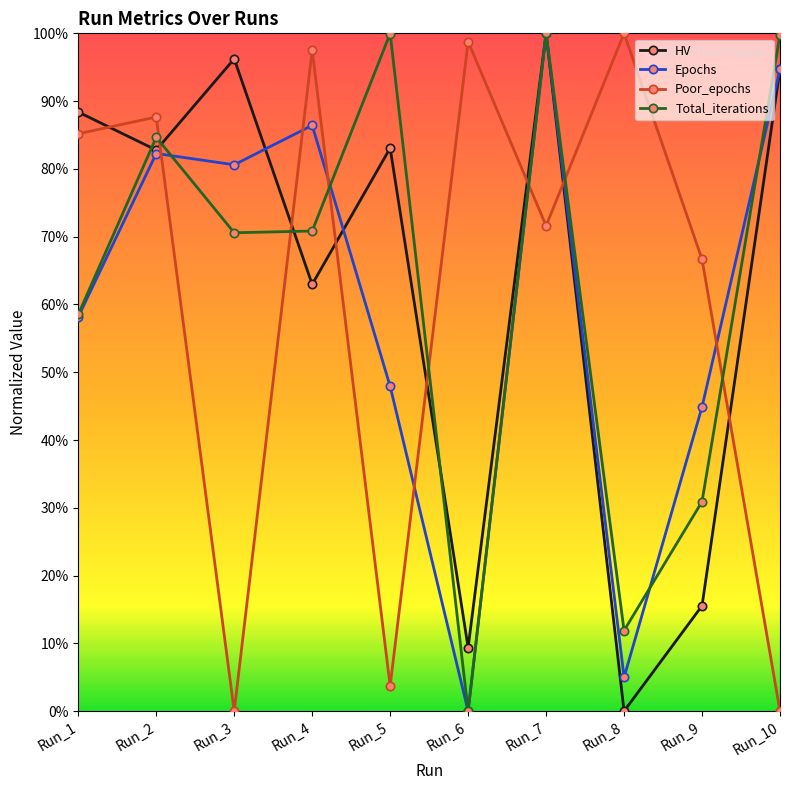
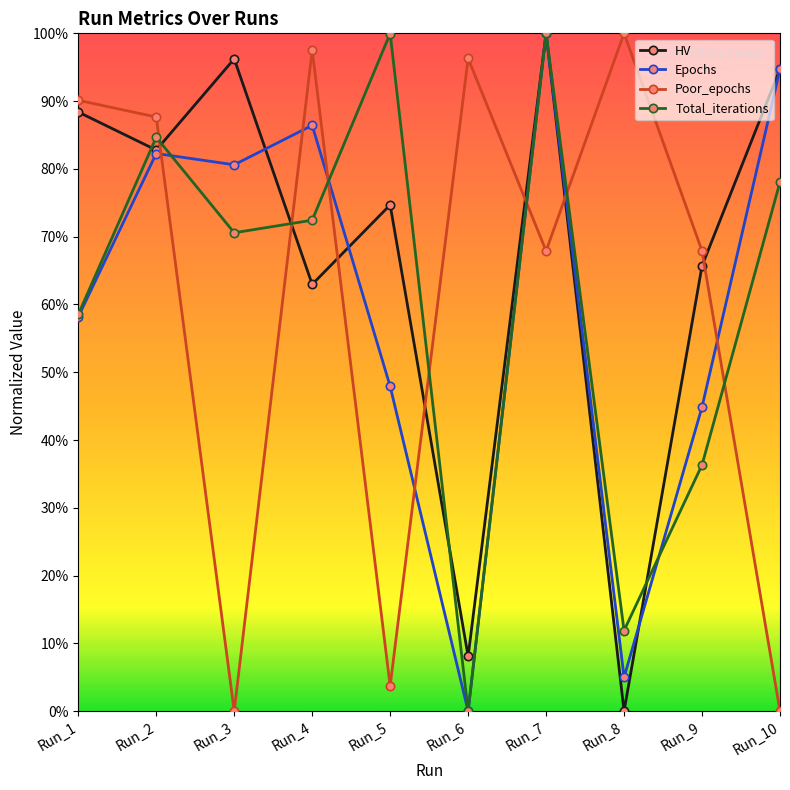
  {
    "HV": {
      "Run_1": "88%",
      "Run_2": "83%",
      "Run_3": "96%",
      "Run_4": "63%",
-     "Run_5": "83%",
-     "Run_6": "9%",
+     "Run_5": "75%",
+     "Run_6": "8%",
      "Run_8": "0%",
-     "Run_9": "16%"
+     "Run_9": "66%"
    },
    "Epochs": {
      "Run_2": "82%",
      "Run_3": "81%",
      "Run_4": "86%",
      "Run_5": "48%",
      "Run_8": "5%",
      "Run_9": "45%"
    },
    "Poor_epochs": {
-     "Run_1": "85%",
+     "Run_1": "90%",
      "Run_2": "88%",
      "Run_3": "0%",
      "Run_4": "98%",
      "Run_5": "4%",
-     "Run_6": "99%",
-     "Run_7": "72%",
+     "Run_6": "96%",
+     "Run_7": "68%",
      "Run_8": "100%",
-     "Run_9": "67%",
+     "Run_9": "68%",
      "Run_10": "0%"
    },
    "Total_iterations": {
      "Run_2": "85%",
      "Run_3": "71%",
-     "Run_4": "71%",
+     "Run_4": "72%",
      "Run_5": "100%",
      "Run_8": "12%",
-     "Run_9": "31%",
-     "Run_10": "100%"
+     "Run_9": "36%",
+     "Run_10": "78%"
    }
  }
